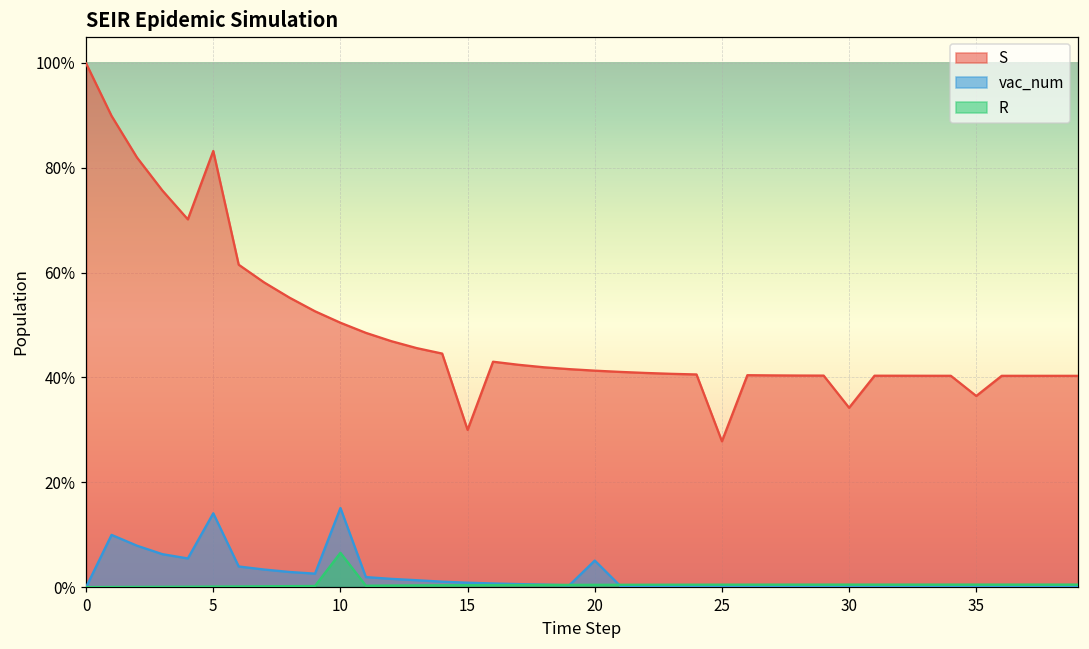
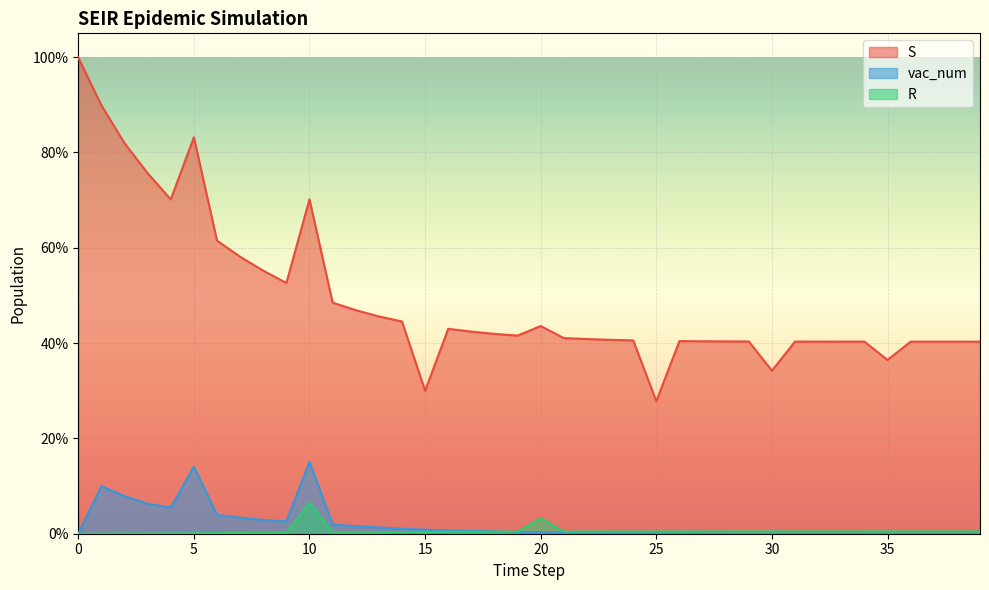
  {
    "S": {
      "0": "100%",
      "5": "83%",
-     "10": "50%",
+     "10": "70%",
      "15": "30%",
-     "20": "41%",
+     "20": "44%",
      "25": "28%",
      "30": "34%",
      "35": "36%"
    },
    "vac_num": {
      "5": "14%",
      "10": "15%",
-     "20": "5%"
+     "20": "0%"
    },
    "R": {
      "5": "0%",
      "10": "7%",
-     "20": "0%"
+     "20": "3%"
    }
  }
